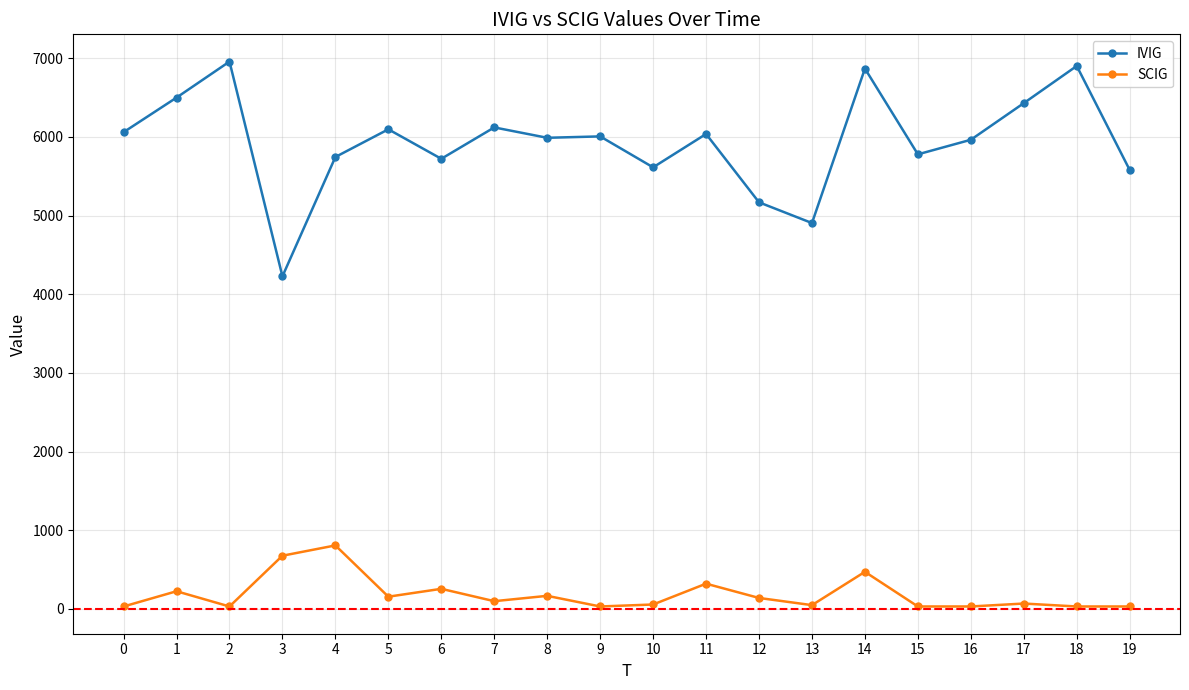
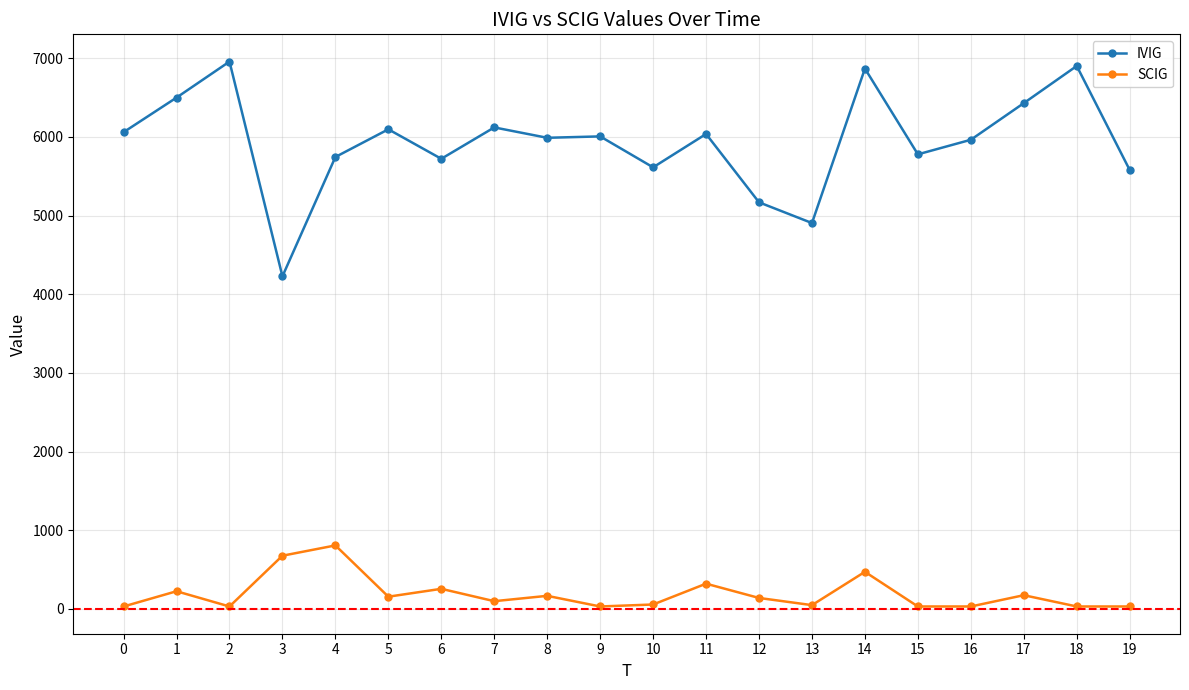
  {
    "IVIG": {
      "0": 6100,
      "1": 6500,
      "2": 7000,
      "3": 4200,
      "4": 5700,
      "5": 6100,
      "6": 5700,
      "7": 6100,
      "8": 6000,
      "9": 6000,
      "10": 5600,
      "11": 6000,
      "12": 5200,
      "13": 4900,
      "14": 6900,
      "15": 5800,
      "16": 6000,
      "17": 6400,
      "18": 6900,
      "19": 5600
    },
    "SCIG": {
      "0": 0,
      "1": 200,
      "2": 0,
      "3": 700,
      "4": 800,
      "5": 200,
      "6": 300,
      "7": 100,
      "8": 200,
      "9": 0,
      "10": 100,
      "11": 300,
      "12": 100,
      "13": 0,
      "14": 500,
      "15": 0,
      "16": 0,
-     "17": 100,
+     "17": 200,
      "18": 0,
      "19": 0
    }
  }
